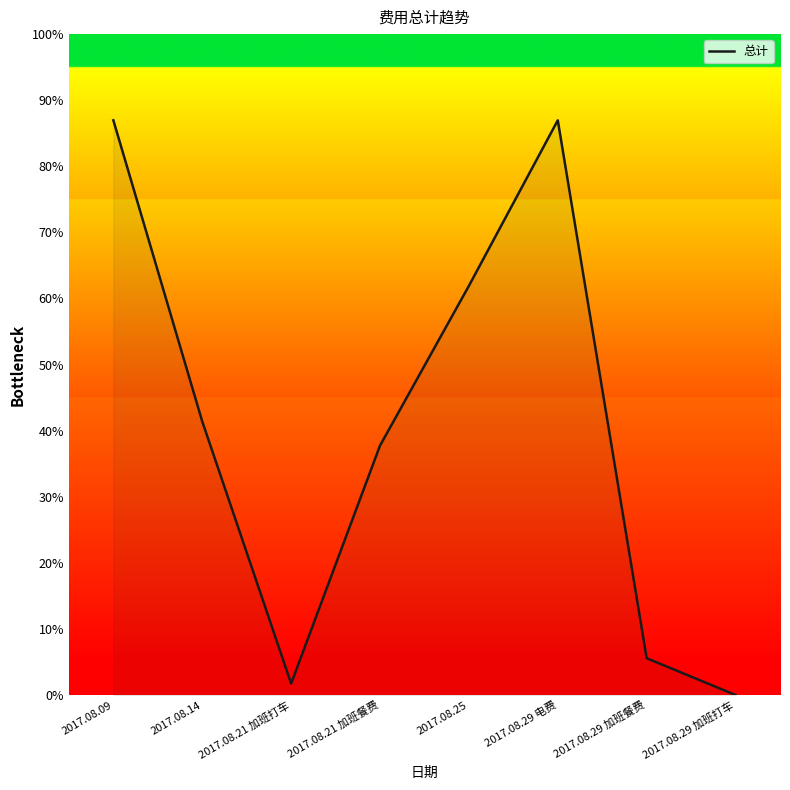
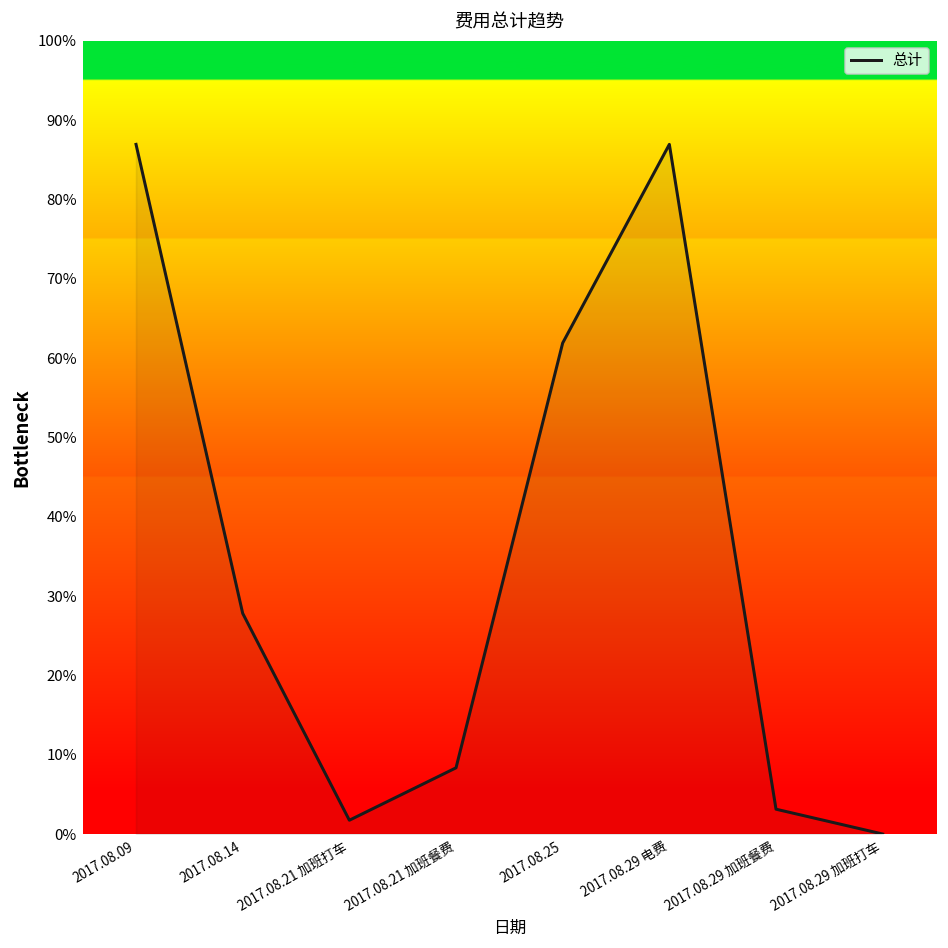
  {
    "2017.08.09": "87%",
-   "2017.08.14": "41%",
+   "2017.08.14": "28%",
    "2017.08.21 加班打车": "2%",
-   "2017.08.21 加班餐费": "38%",
+   "2017.08.21 加班餐费": "8%",
    "2017.08.25": "62%",
    "2017.08.29 电费": "87%",
-   "2017.08.29 加班餐费": "6%",
+   "2017.08.29 加班餐费": "3%",
    "2017.08.29 加班打车": "0%"
  }
